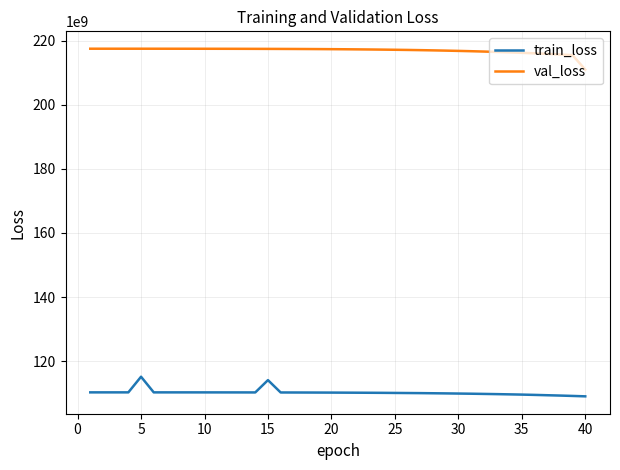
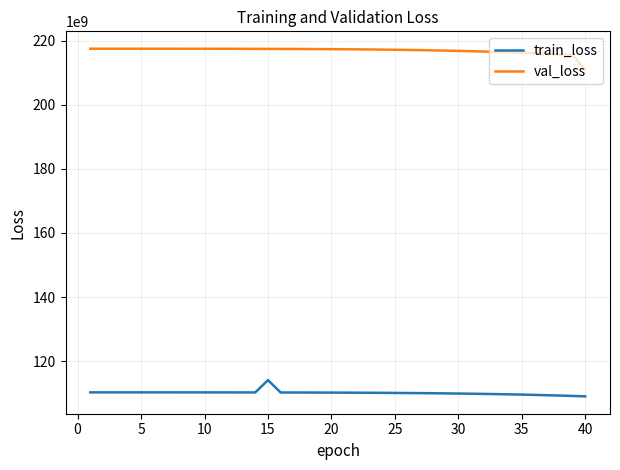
  {
    "train_loss": {
-     "5": 115000000000,
+     "5": 110000000000,
      "10": 110000000000,
      "15": 114000000000,
      "20": 110000000000,
      "25": 110000000000,
      "30": 110000000000,
      "35": 110000000000,
      "40": 109000000000
    },
    "val_loss": {
      "5": 217000000000,
      "10": 217000000000,
      "15": 217000000000,
      "20": 217000000000,
      "25": 217000000000,
      "30": 217000000000
    }
  }
